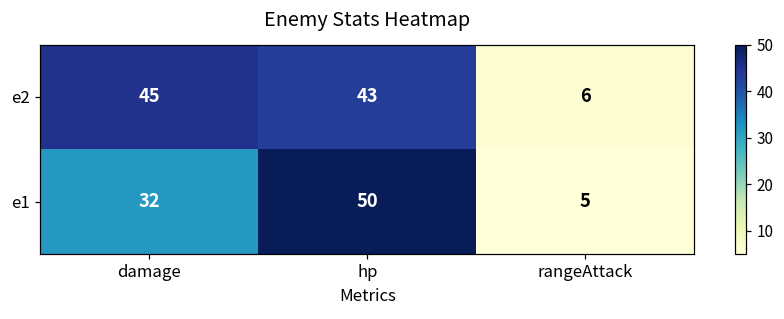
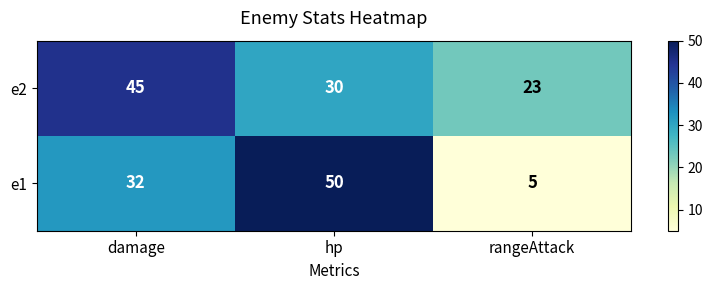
  {
    "e2": {
      "damage": 45,
-     "hp": 43,
-     "rangeAttack": 6
+     "hp": 30,
+     "rangeAttack": 23
    },
    "e1": {
      "damage": 32,
      "hp": 50,
      "rangeAttack": 5
    }
  }
